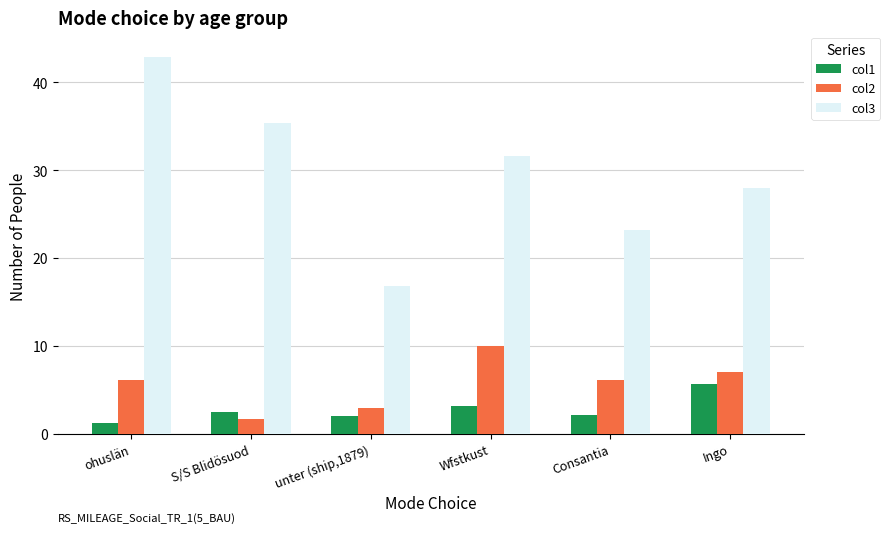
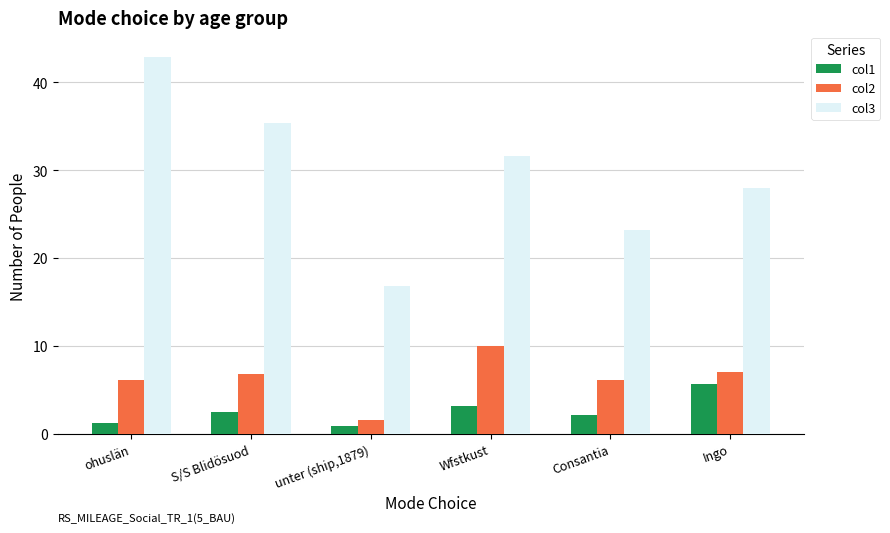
  {
    "col1": {
      "ohuslän": 1,
      "S/S Blidösuod": 2,
-     "unter (ship,1879)": 2,
+     "unter (ship,1879)": 1,
      "Wfstkust": 3,
      "Consantia": 2,
      "Ingo": 6
    },
    "col2": {
      "ohuslän": 6,
-     "S/S Blidösuod": 2,
-     "unter (ship,1879)": 3,
+     "S/S Blidösuod": 7,
+     "unter (ship,1879)": 2,
      "Wfstkust": 10,
      "Consantia": 6,
      "Ingo": 7
    },
    "col3": {
      "ohuslän": 43,
      "S/S Blidösuod": 35,
      "unter (ship,1879)": 17,
      "Wfstkust": 32,
      "Consantia": 23,
      "Ingo": 28
    }
  }
